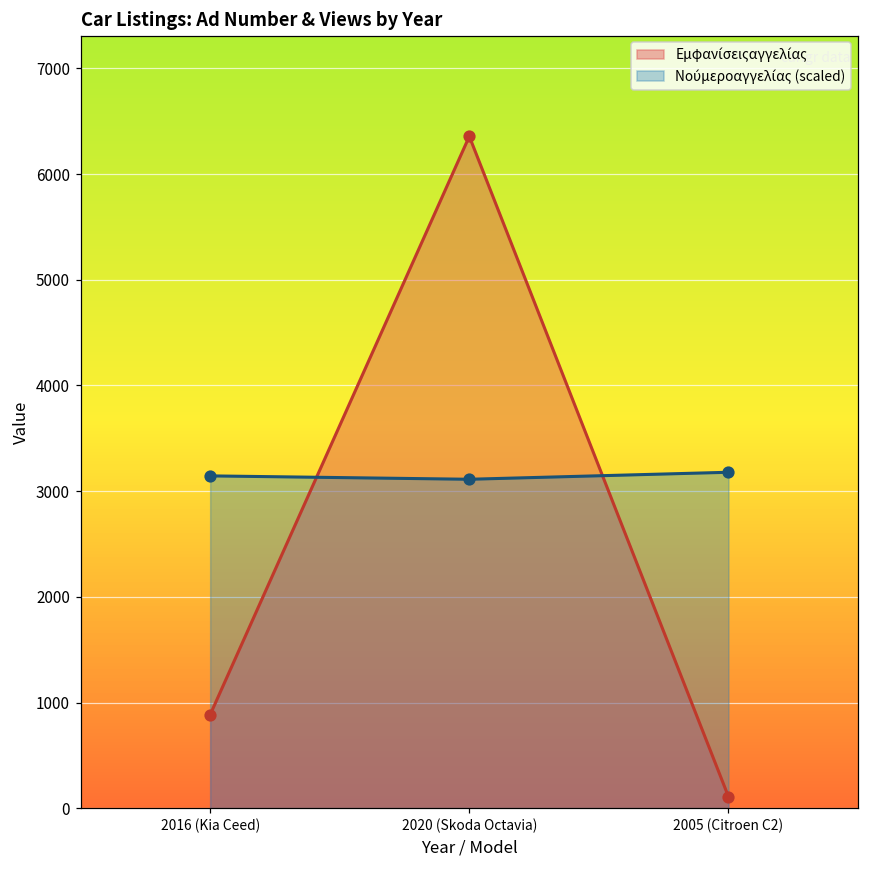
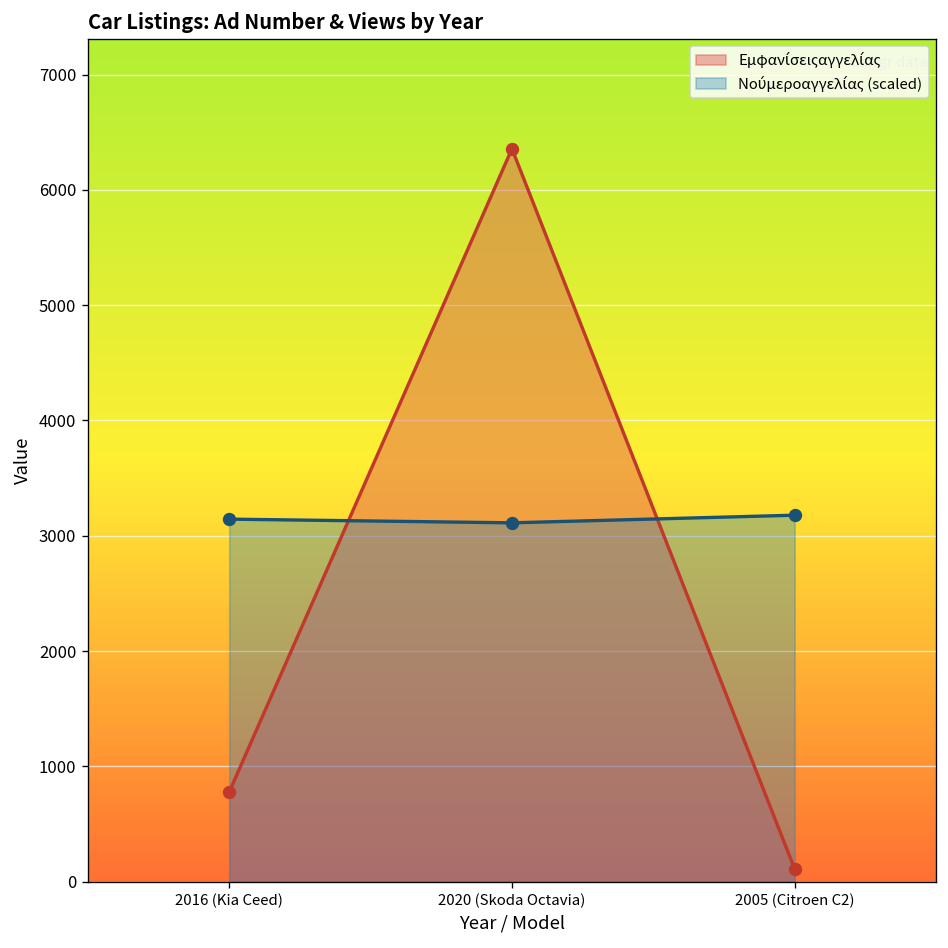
  {
    "Εμφανίσειςαγγελίας": {
-     "2016 (Kia Ceed)": 900,
+     "2016 (Kia Ceed)": 800,
      "2020 (Skoda Octavia)": 6400,
      "2005 (Citroen C2)": 100
    },
    "Νούμεροαγγελίας (scaled)": {
      "2016 (Kia Ceed)": 3100,
      "2020 (Skoda Octavia)": 3100,
      "2005 (Citroen C2)": 3200
    }
  }
